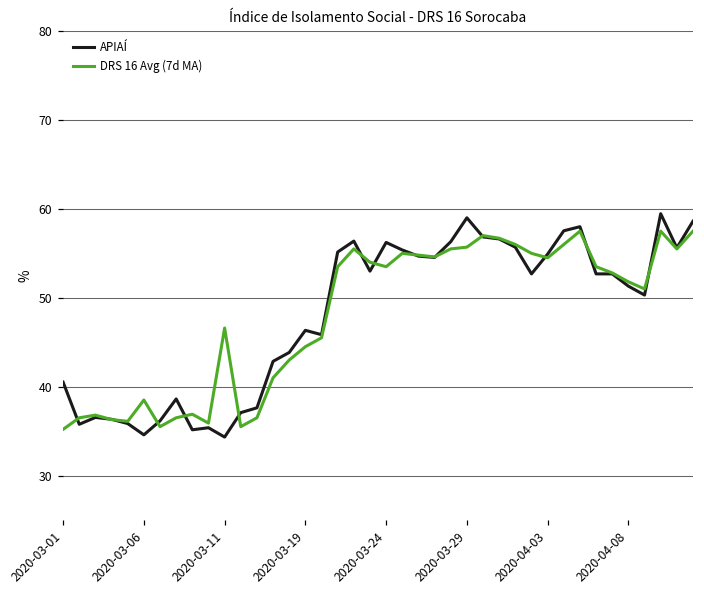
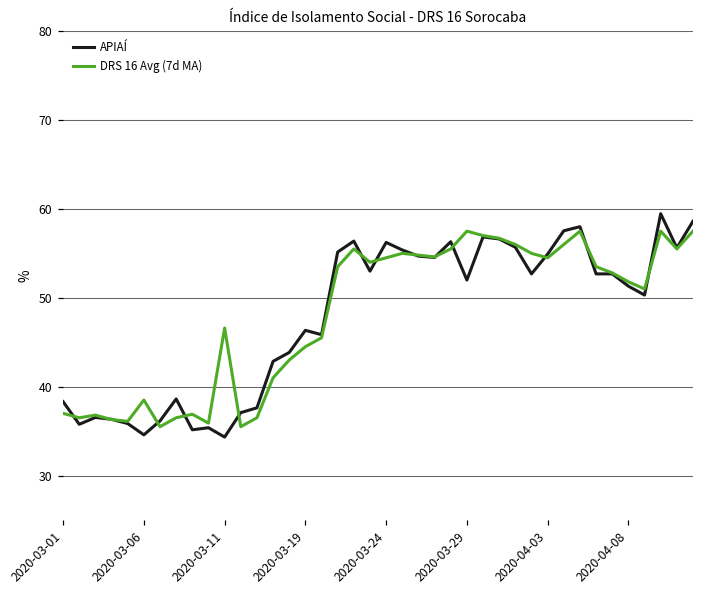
  {
    "APIAÍ": {
-     "2020-03-01": 41,
+     "2020-03-01": 38,
      "2020-03-06": 35,
      "2020-03-11": 34,
      "2020-03-19": 46,
      "2020-03-24": 56,
-     "2020-03-29": 59,
+     "2020-03-29": 52,
      "2020-04-08": 51
    },
    "DRS 16 Avg (7d MA)": {
-     "2020-03-01": 35,
+     "2020-03-01": 37,
      "2020-03-06": 39,
      "2020-03-11": 47,
      "2020-03-19": 45,
-     "2020-03-24": 54,
-     "2020-03-29": 56,
+     "2020-03-24": 55,
+     "2020-03-29": 58,
      "2020-04-08": 52
    }
  }
